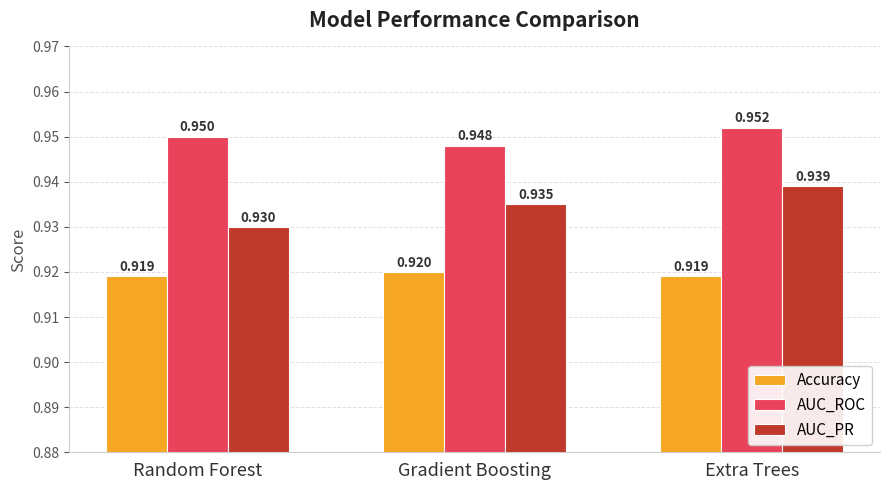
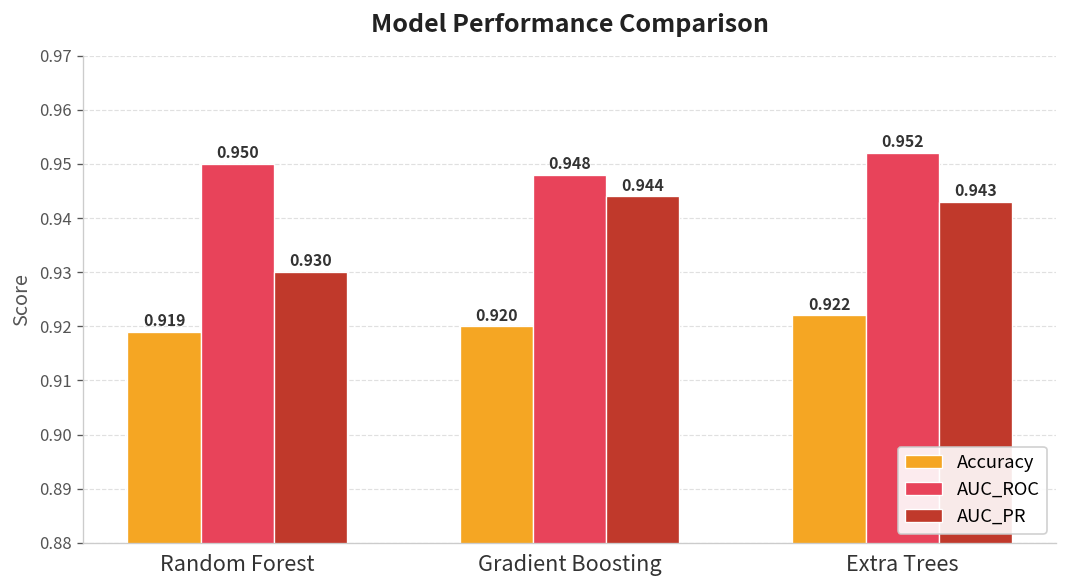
  {
    "Accuracy": {
      "Random Forest": 0.919,
      "Gradient Boosting": 0.920,
-     "Extra Trees": 0.919
+     "Extra Trees": 0.922
    },
    "AUC_ROC": {
      "Random Forest": 0.950,
      "Gradient Boosting": 0.948,
      "Extra Trees": 0.952
    },
    "AUC_PR": {
      "Random Forest": 0.930,
-     "Gradient Boosting": 0.935,
-     "Extra Trees": 0.939
+     "Gradient Boosting": 0.944,
+     "Extra Trees": 0.943
    }
  }
